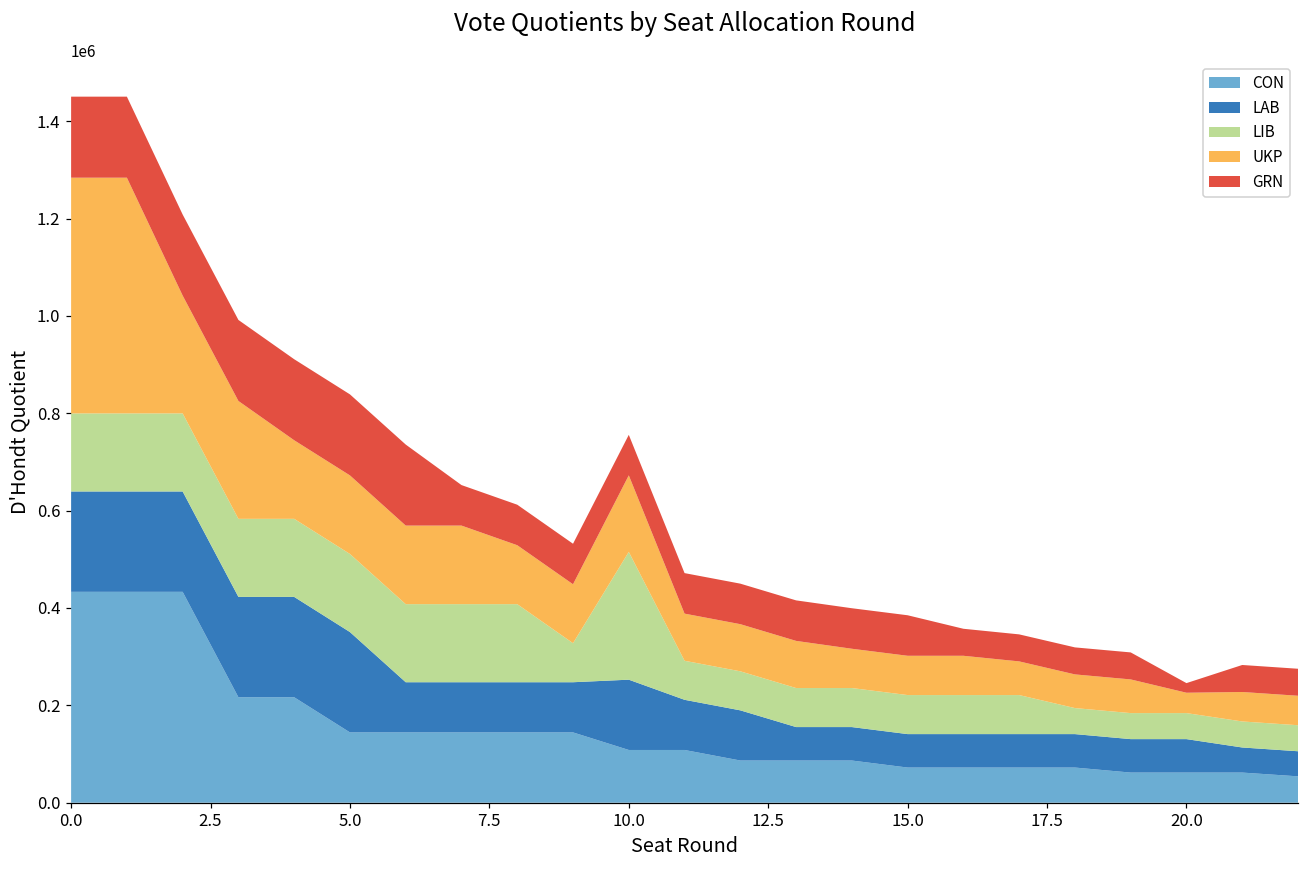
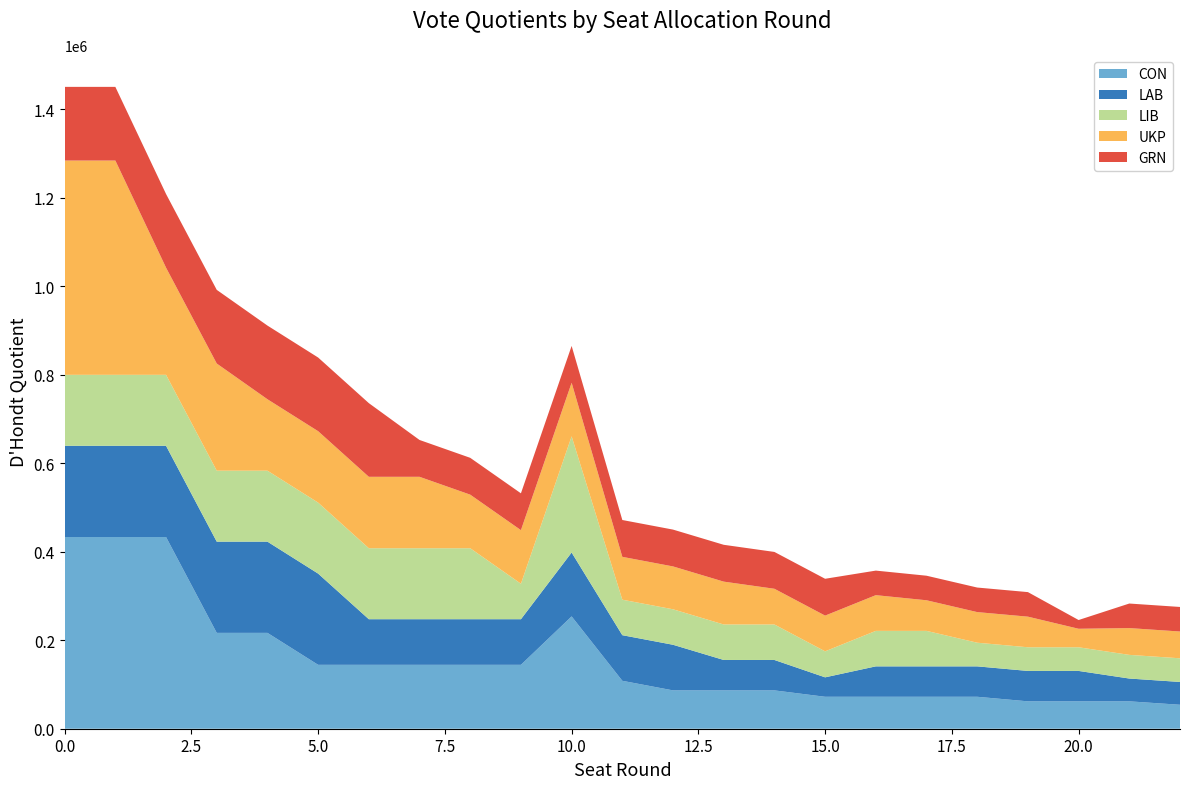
  {
    "CON": {
      "0.0": 430000,
      "5.0": 140000,
-     "10.0": 110000,
+     "10.0": 250000,
      "15.0": 70000,
      "20.0": 60000
    },
    "LAB": {
      "0.0": 210000,
      "5.0": 210000,
      "10.0": 140000,
-     "15.0": 70000,
+     "15.0": 40000,
      "20.0": 70000
    },
    "LIB": {
      "0.0": 160000,
      "5.0": 160000,
      "10.0": 260000,
-     "15.0": 80000,
+     "15.0": 60000,
      "20.0": 50000
    },
    "UKP": {
      "0.0": 480000,
      "5.0": 160000,
-     "10.0": 160000,
+     "10.0": 120000,
      "15.0": 80000,
      "20.0": 40000
    },
    "GRN": {
      "0.0": 170000,
      "5.0": 170000,
      "10.0": 80000,
      "15.0": 80000,
      "20.0": 20000
    }
  }
